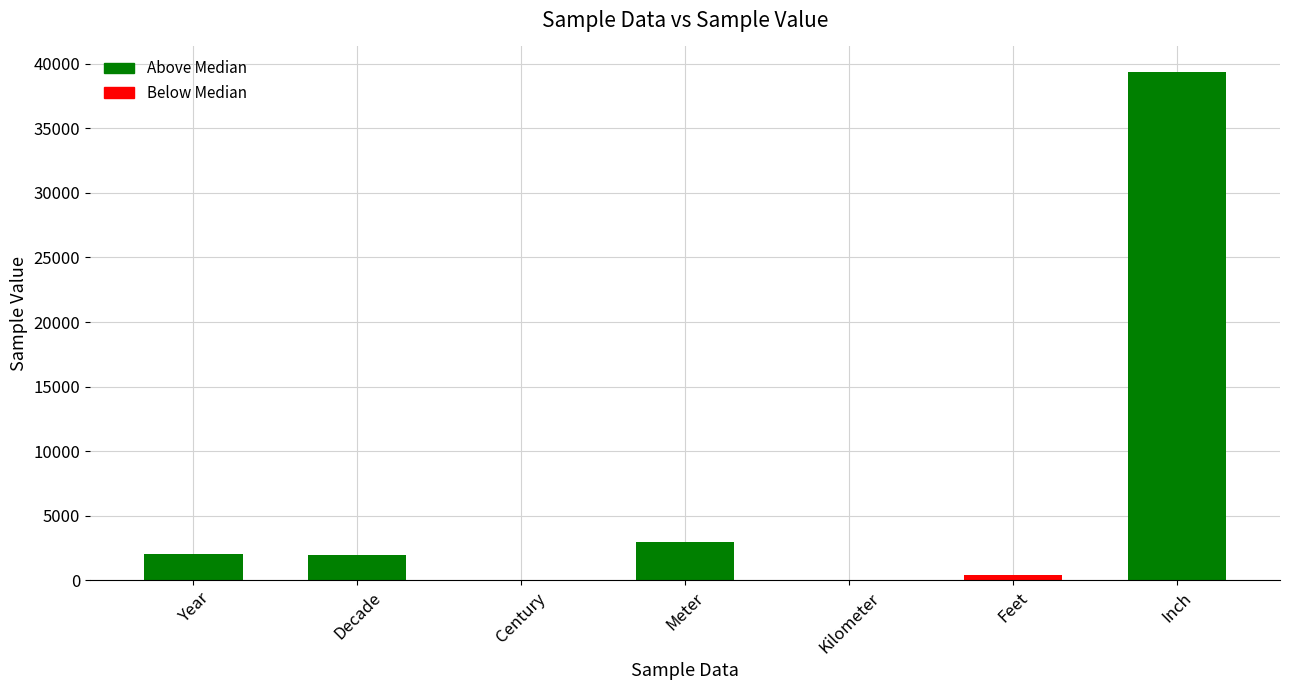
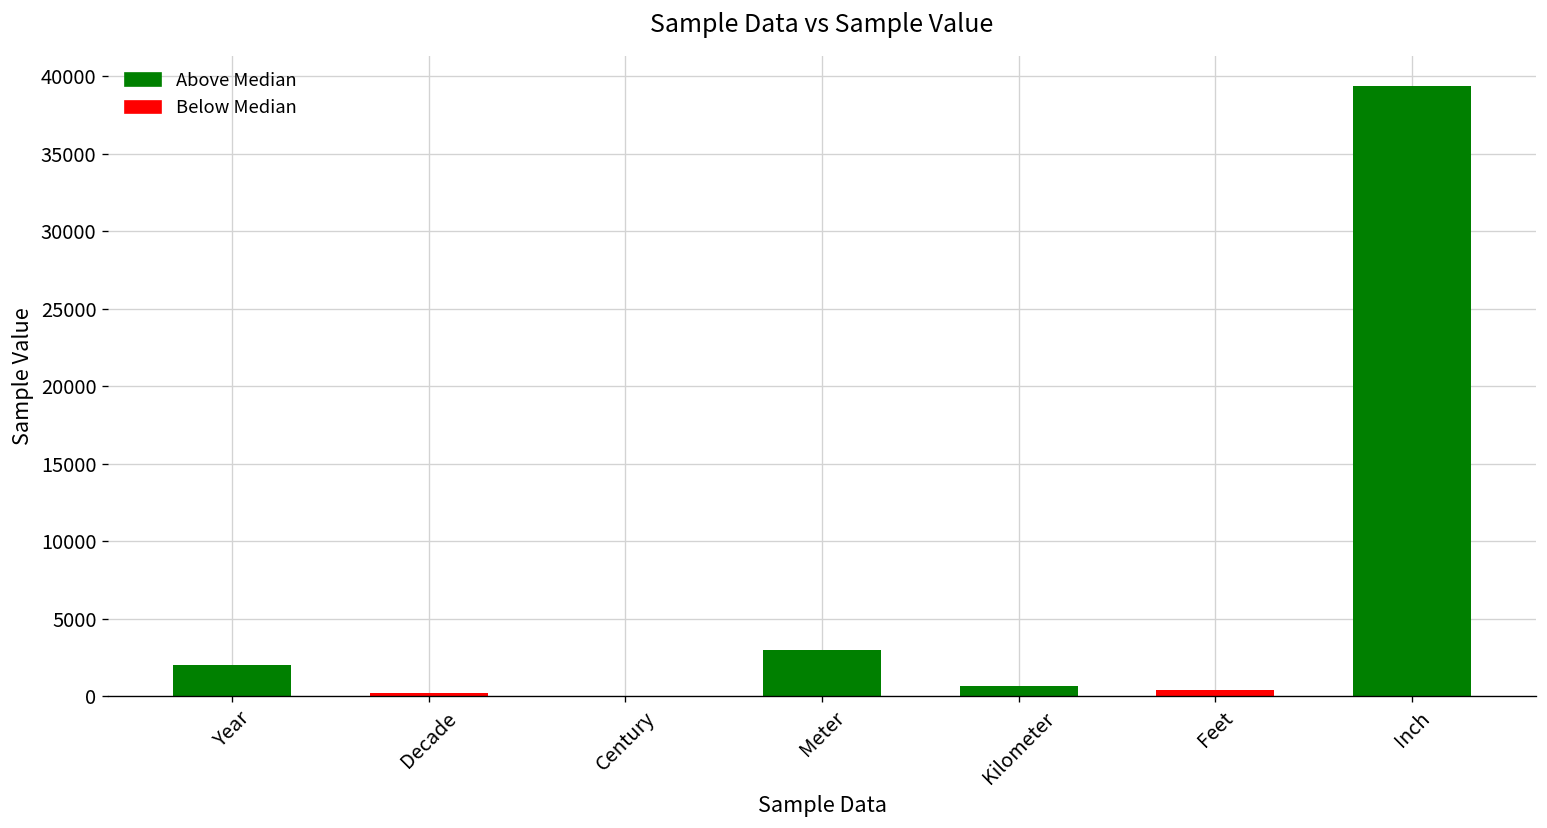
  {
    "Year": 2000,
-   "Decade": 1900,
+   "Decade": 200,
    "Meter": 3000,
-   "Kilometer": 0,
+   "Kilometer": 700,
    "Feet": 400,
    "Inch": 39400
  }
